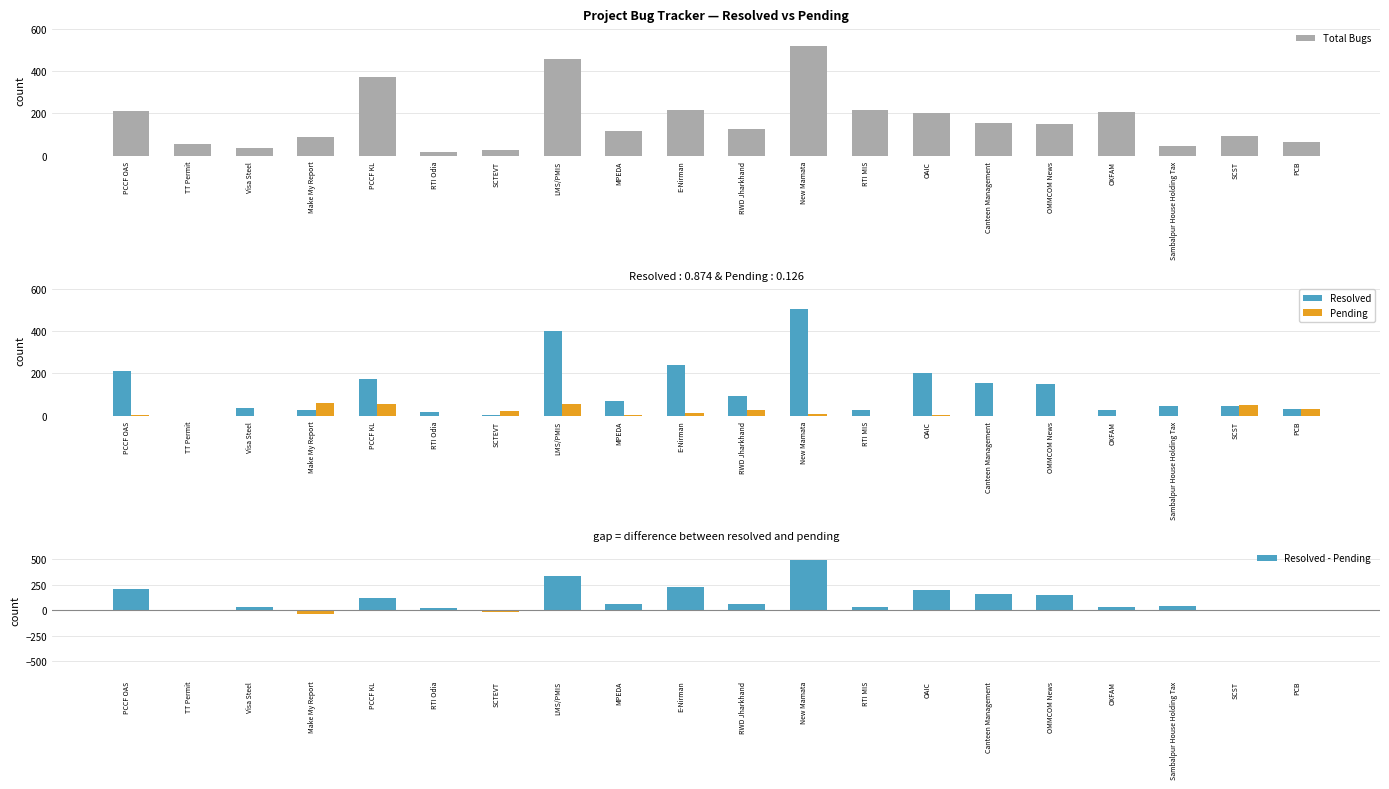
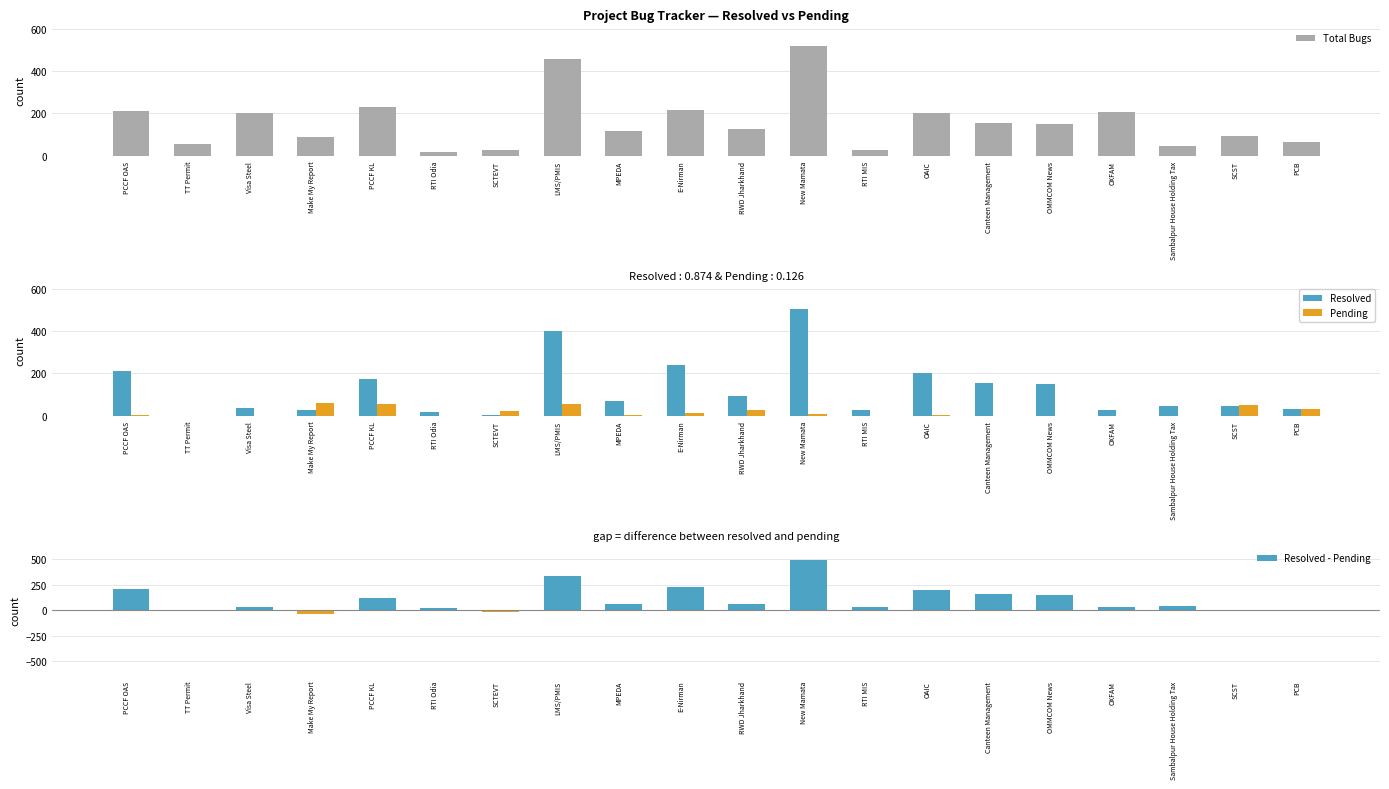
  {
    "Project Bug Tracker — Resolved vs Pending": {
      "PCCF OAS": 210,
      "TT Permit": 60,
-     "Visa Steel": 40,
+     "Visa Steel": 200,
      "Make My Report": 90,
-     "PCCF KL": 370,
+     "PCCF KL": 230,
      "RTI Odia": 20,
      "SCTEVT": 30,
      "LMS/PMIS": 460,
      "MPEDA": 120,
      "E-Nirman": 210,
      "RWD Jharkhand": 130,
      "New Mamata": 520,
-     "RTI MIS": 220,
+     "RTI MIS": 30,
      "OAIC": 200,
      "Canteen Management": 160,
      "OMMCOM News": 150,
      "OXFAM": 210,
      "Sambalpur House Holding Tax": 50,
      "SCST": 100,
      "PCB": 60
    },
    "Resolved : 0.874 & Pending : 0.126": {
      "Resolved": {
        "PCCF OAS": 210,
        "TT Permit": 0,
        "Visa Steel": 40,
        "Make My Report": 30,
        "PCCF KL": 180,
        "RTI Odia": 20,
        "LMS/PMIS": 400,
        "MPEDA": 70,
        "E-Nirman": 240,
        "RWD Jharkhand": 100,
        "New Mamata": 510,
        "RTI MIS": 30,
        "OAIC": 200,
        "Canteen Management": 160,
        "OMMCOM News": 150,
        "OXFAM": 30,
        "Sambalpur House Holding Tax": 50,
        "SCST": 50,
        "PCB": 30
      },
      "Pending": {
        "TT Permit": 0,
        "Visa Steel": 0,
        "Make My Report": 60,
        "PCCF KL": 60,
        "RTI Odia": 0,
        "SCTEVT": 20,
        "LMS/PMIS": 60,
        "E-Nirman": 10,
        "RWD Jharkhand": 30,
        "RTI MIS": 0,
        "Canteen Management": 0,
        "OMMCOM News": 0,
        "OXFAM": 0,
        "Sambalpur House Holding Tax": 0,
        "SCST": 50,
        "PCB": 30
      }
    },
    "gap = difference between resolved and pending": {
      "PCCF OAS": 210,
      "TT Permit": 0,
      "Visa Steel": 40,
      "Make My Report": -30,
      "PCCF KL": 120,
      "LMS/PMIS": 340,
      "MPEDA": 60,
      "E-Nirman": 230,
      "RWD Jharkhand": 70,
      "New Mamata": 500,
      "RTI MIS": 30,
      "OAIC": 200,
      "Canteen Management": 160,
      "OMMCOM News": 150,
      "OXFAM": 30,
      "Sambalpur House Holding Tax": 50
    }
  }
